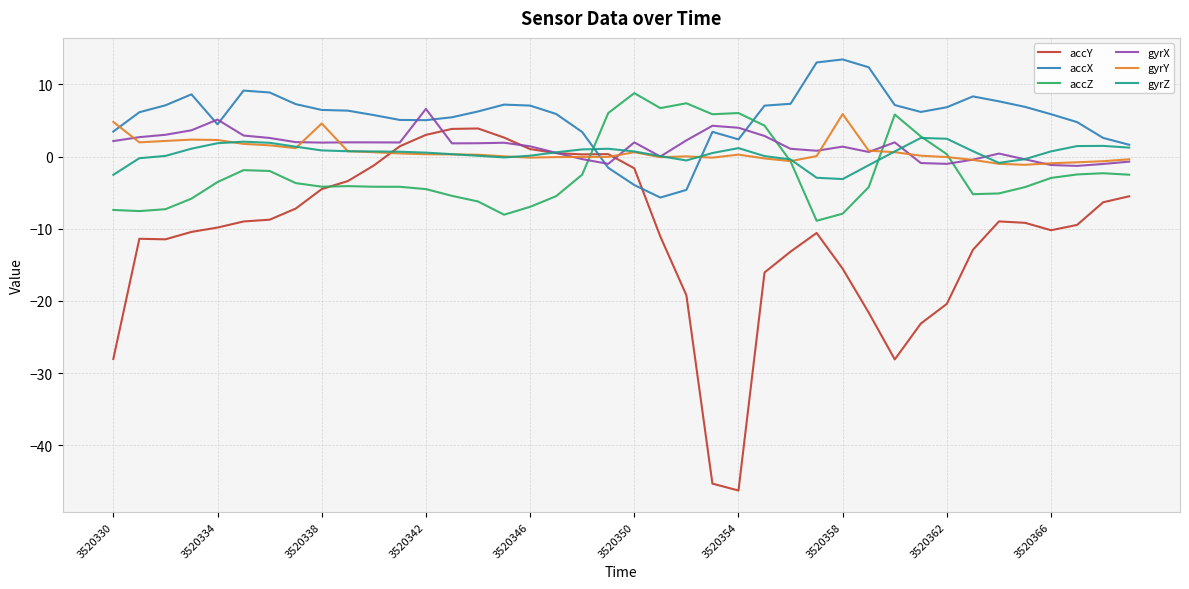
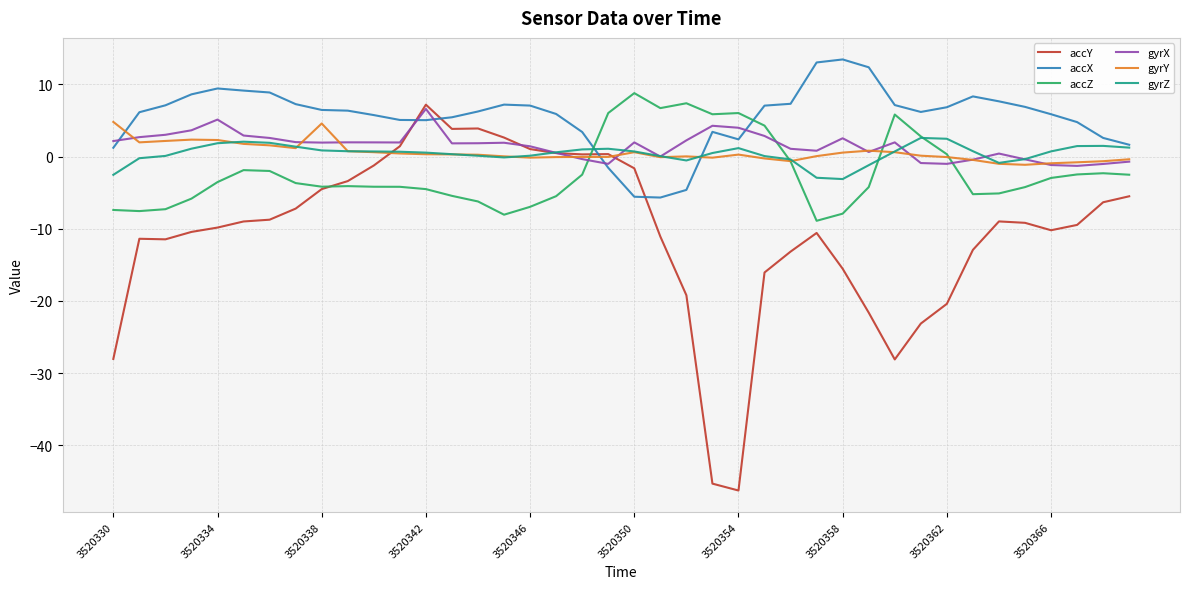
  {
    "accY": {
      "3520330": -28,
      "3520334": -10,
-     "3520342": 3,
+     "3520342": 7,
      "3520346": 1,
      "3520350": -2,
      "3520354": -46,
      "3520358": -16,
      "3520362": -20,
      "3520366": -10
    },
    "accX": {
-     "3520330": 3,
-     "3520334": 4,
+     "3520330": 1,
+     "3520334": 9,
      "3520338": 6,
      "3520342": 5,
      "3520346": 7,
-     "3520350": -4,
+     "3520350": -6,
      "3520354": 2,
      "3520358": 13,
      "3520362": 7,
      "3520366": 6
    },
    "gyrX": {
      "3520330": 2,
      "3520334": 5,
      "3520338": 2,
      "3520342": 7,
      "3520346": 1,
      "3520350": 2,
      "3520354": 4,
-     "3520358": 1,
+     "3520358": 3,
      "3520362": -1
    },
    "gyrY": {
      "3520330": 5,
      "3520334": 2,
      "3520338": 5,
      "3520354": 0,
-     "3520358": 6,
+     "3520358": 1,
      "3520362": 0
    }
  }
